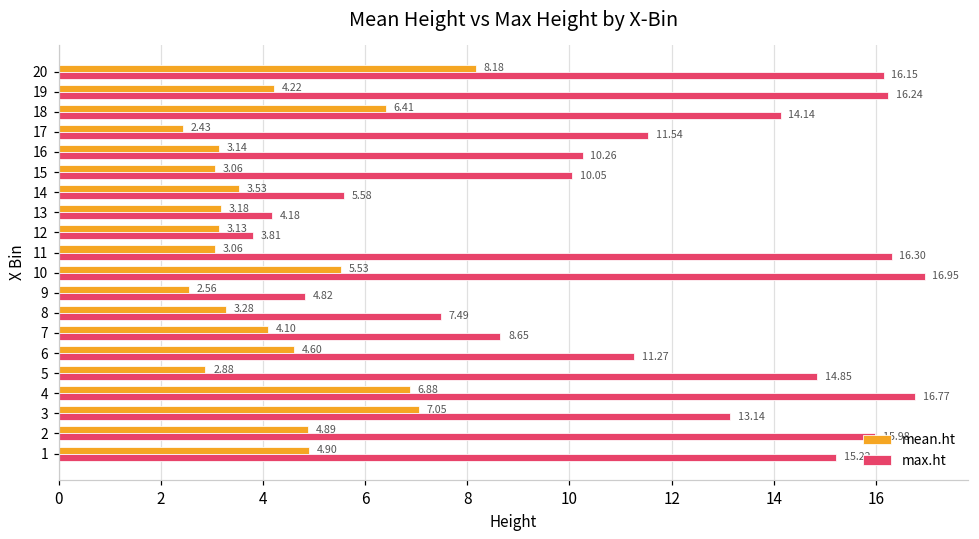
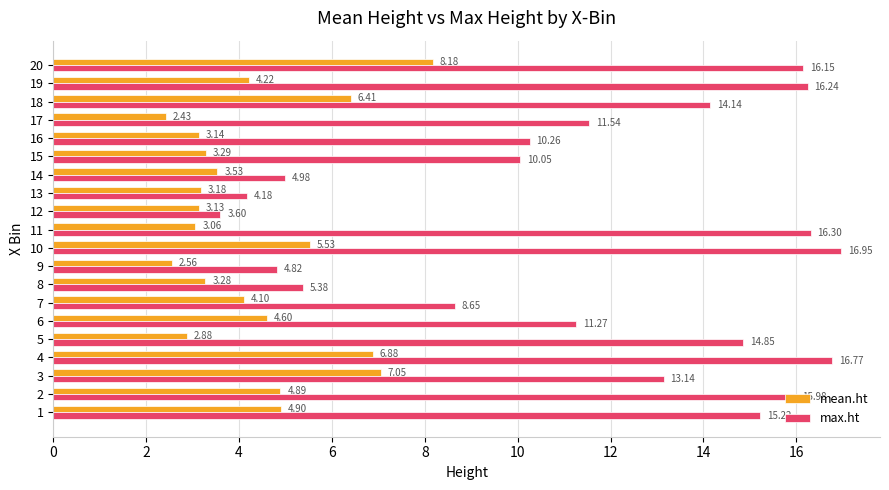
  {
    "mean.ht": {
      "20": 8.18,
      "19": 4.22,
      "18": 6.41,
      "17": 2.43,
      "16": 3.14,
-     "15": 3.06,
+     "15": 3.29,
      "14": 3.53,
      "13": 3.18,
      "12": 3.13,
      "11": 3.06,
      "10": 5.53,
      "9": 2.56,
      "8": 3.28,
      "7": 4.10,
      "6": 4.60,
      "5": 2.88,
      "4": 6.88,
      "3": 7.05,
      "2": 4.89,
      "1": 4.90
    },
    "max.ht": {
      "20": 16.15,
      "19": 16.24,
      "18": 14.14,
      "17": 11.54,
      "16": 10.26,
      "15": 10.05,
-     "14": 5.58,
+     "14": 4.98,
      "13": 4.18,
-     "12": 3.81,
+     "12": 3.60,
      "11": 16.30,
      "10": 16.95,
      "9": 4.82,
-     "8": 7.49,
+     "8": 5.38,
      "7": 8.65,
      "6": 11.27,
      "5": 14.85,
      "4": 16.77,
      "3": 13.14,
      "2": 15.98,
      "1": 15.22
    }
  }
